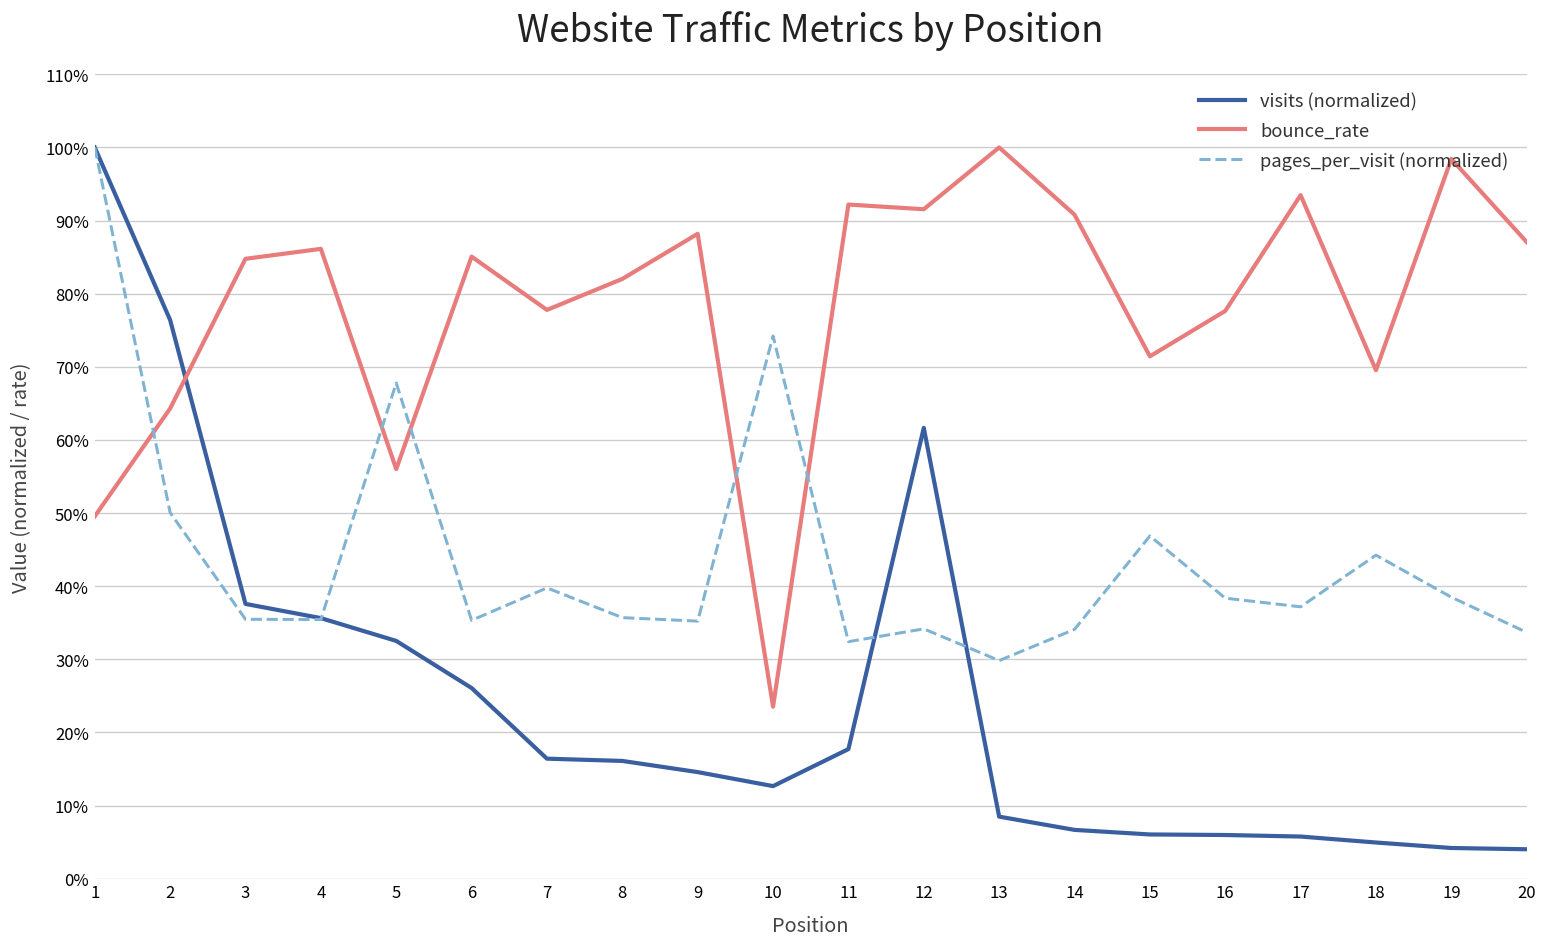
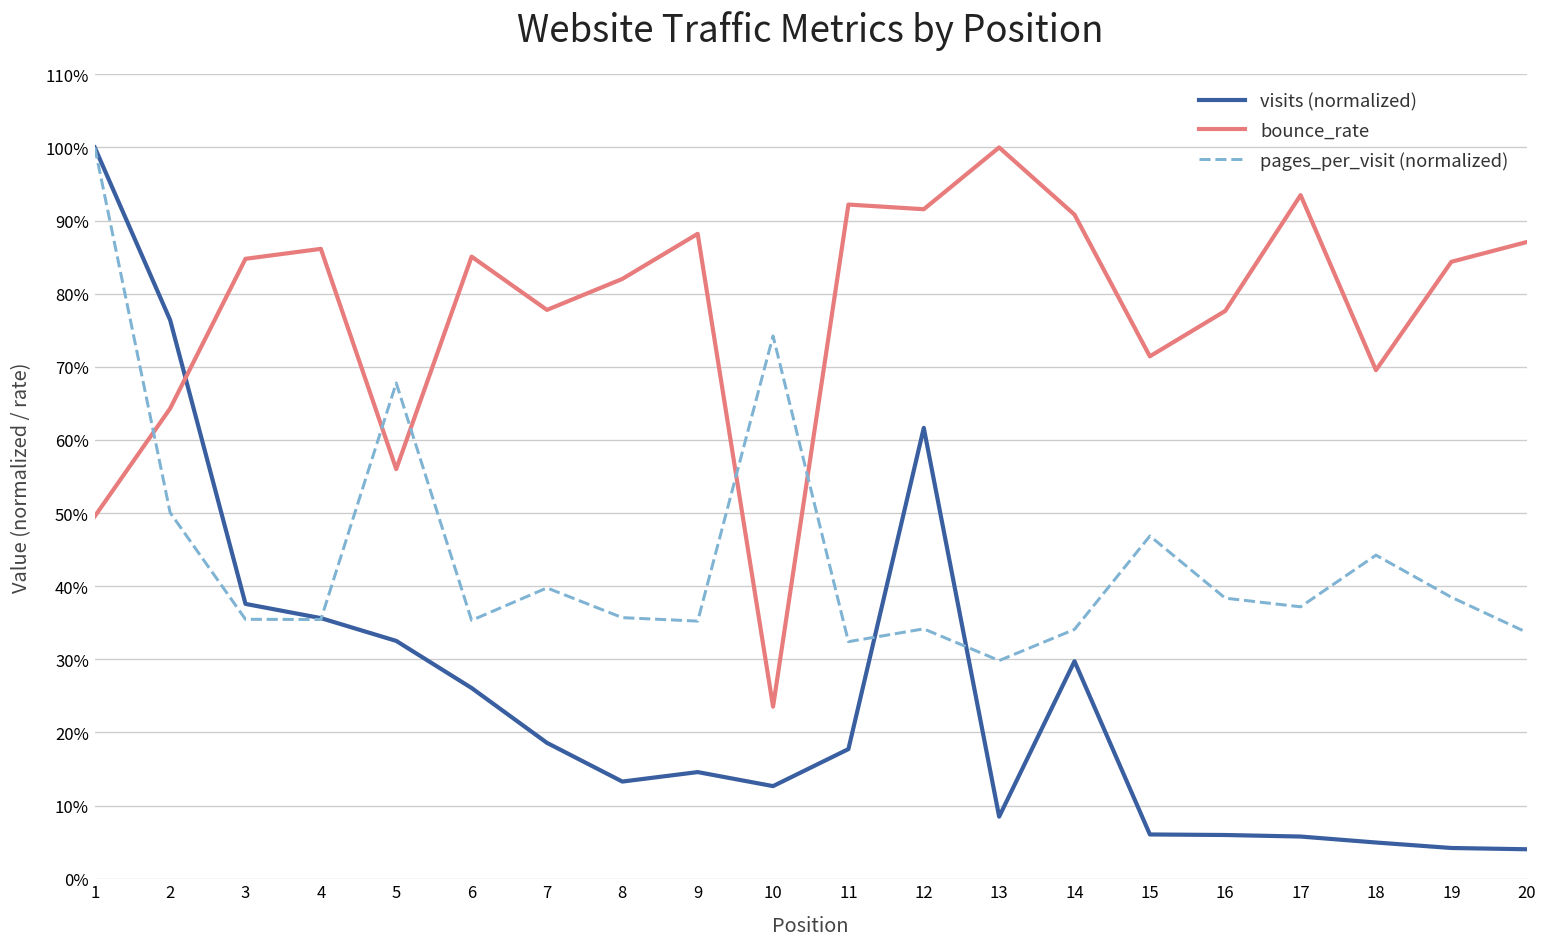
  {
    "visits (normalized)": {
      "2": "76%",
      "3": "38%",
      "5": "33%",
      "6": "26%",
-     "7": "16%",
-     "8": "16%",
+     "7": "19%",
+     "8": "13%",
      "9": "15%",
      "10": "13%",
      "11": "18%",
      "12": "62%",
      "13": "8%",
-     "14": "7%",
+     "14": "30%",
      "15": "6%",
      "16": "6%",
      "17": "6%",
      "18": "5%",
      "19": "4%",
      "20": "4%"
    },
    "bounce_rate": {
      "1": "50%",
      "2": "64%",
      "3": "85%",
      "4": "86%",
      "5": "56%",
      "6": "85%",
      "7": "78%",
      "8": "82%",
      "9": "88%",
      "10": "24%",
      "11": "92%",
      "12": "92%",
      "13": "100%",
      "14": "91%",
      "15": "71%",
      "16": "78%",
      "17": "93%",
      "18": "70%",
-     "19": "98%",
+     "19": "84%",
      "20": "87%"
    },
    "pages_per_visit (normalized)": {
      "2": "50%",
      "3": "35%",
      "5": "68%",
      "6": "35%",
      "7": "40%",
      "8": "36%",
      "9": "35%",
      "10": "74%",
      "11": "32%",
      "12": "34%",
      "13": "30%",
      "14": "34%",
      "15": "47%",
      "16": "38%",
      "17": "37%",
      "18": "44%",
      "19": "38%",
      "20": "34%"
    }
  }
